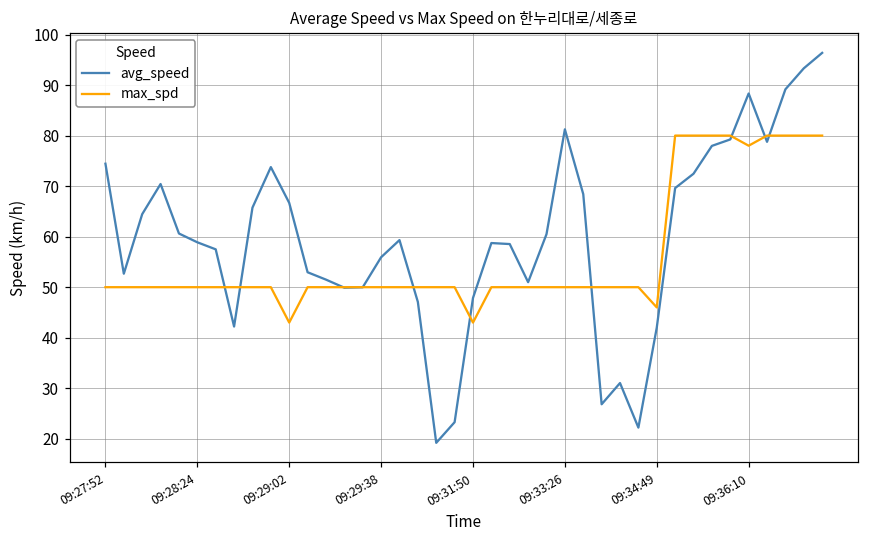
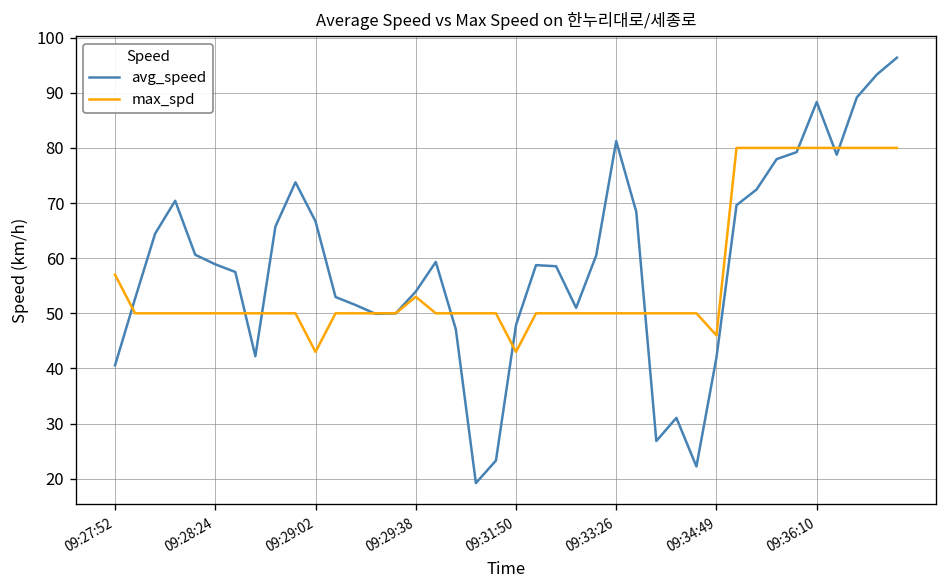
  {
    "avg_speed": {
-     "09:27:52": 74,
+     "09:27:52": 41,
      "09:28:24": 59,
      "09:29:02": 67,
-     "09:29:38": 56,
+     "09:29:38": 54,
      "09:31:50": 48,
      "09:33:26": 81,
      "09:34:49": 42,
      "09:36:10": 88
    },
    "max_spd": {
-     "09:27:52": 50,
+     "09:27:52": 57,
      "09:28:24": 50,
      "09:29:02": 43,
-     "09:29:38": 50,
+     "09:29:38": 53,
      "09:31:50": 43,
      "09:33:26": 50,
      "09:34:49": 46,
-     "09:36:10": 78
+     "09:36:10": 80
    }
  }
